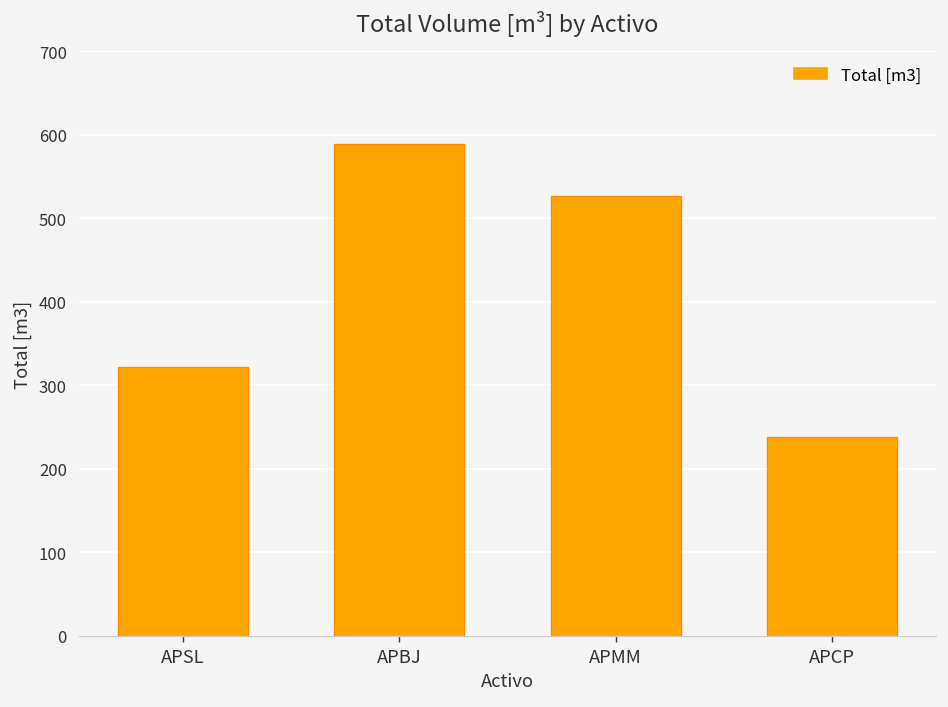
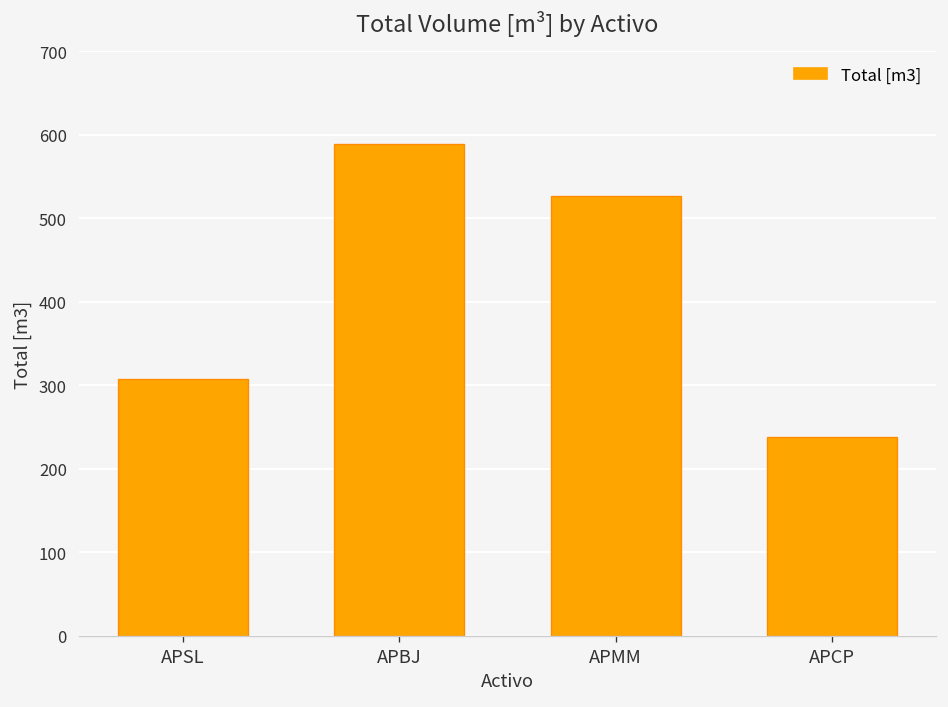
  {
-   "APSL": 320,
+   "APSL": 310,
    "APBJ": 590,
    "APMM": 530,
    "APCP": 240
  }
